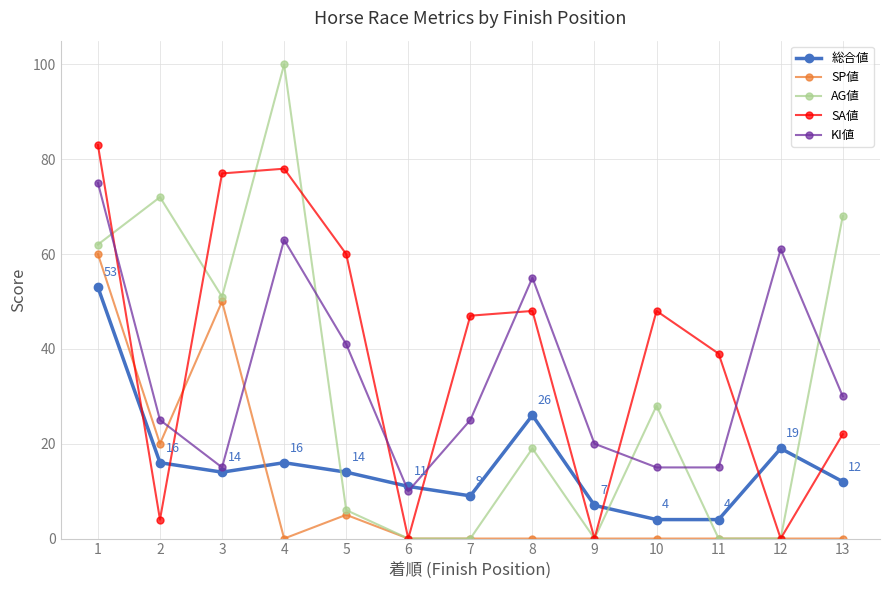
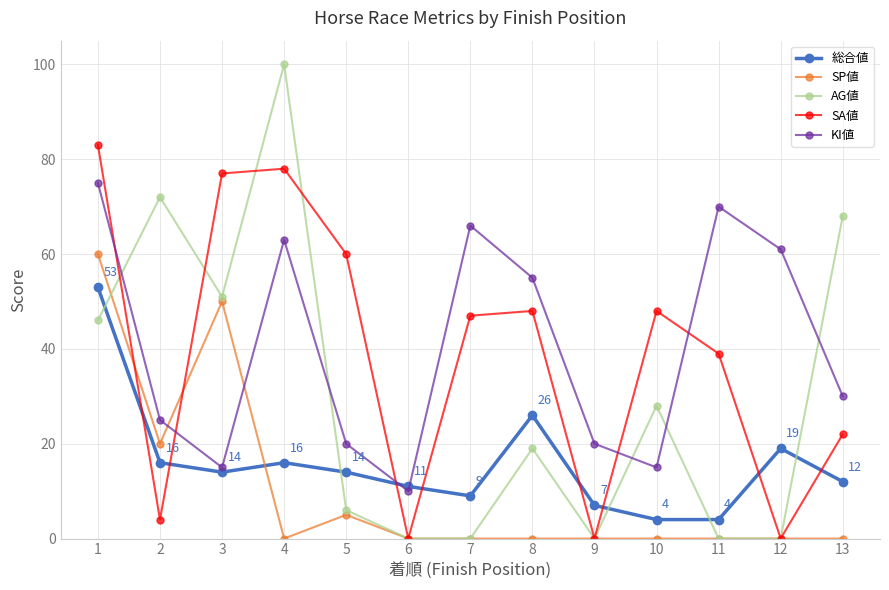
  {
    "総合値": {
      "1": 53,
      "2": 16,
      "3": 14,
      "4": 16,
      "5": 14,
      "6": 11,
      "7": 9,
      "8": 26,
      "9": 7,
      "10": 4,
      "11": 4,
      "12": 19,
      "13": 12
    },
    "SP値": {
      "1": 60,
      "3": 50,
      "4": 0,
      "5": 5,
      "8": 0,
      "10": 0,
      "13": 0
    },
    "AG値": {
-     "1": 62,
+     "1": 46,
      "2": 72,
      "3": 51,
      "4": 100,
      "5": 6,
      "8": 19,
      "10": 28,
      "13": 68
    },
    "SA値": {
      "1": 83,
      "2": 4,
      "3": 77,
      "4": 78,
      "5": 60,
      "7": 47,
      "8": 48,
      "10": 48,
      "11": 39,
      "13": 22
    },
    "KI値": {
      "1": 75,
      "2": 25,
      "4": 63,
-     "5": 41,
+     "5": 20,
      "6": 10,
-     "7": 25,
+     "7": 66,
      "8": 55,
      "9": 20,
      "10": 15,
-     "11": 15,
+     "11": 70,
      "12": 61,
      "13": 30
    }
  }
